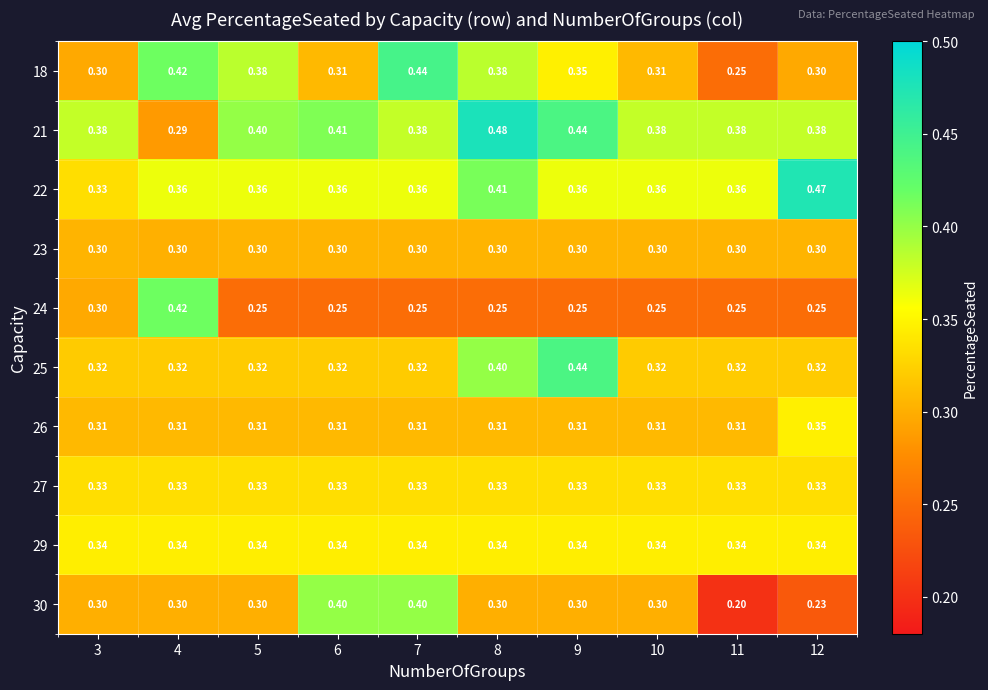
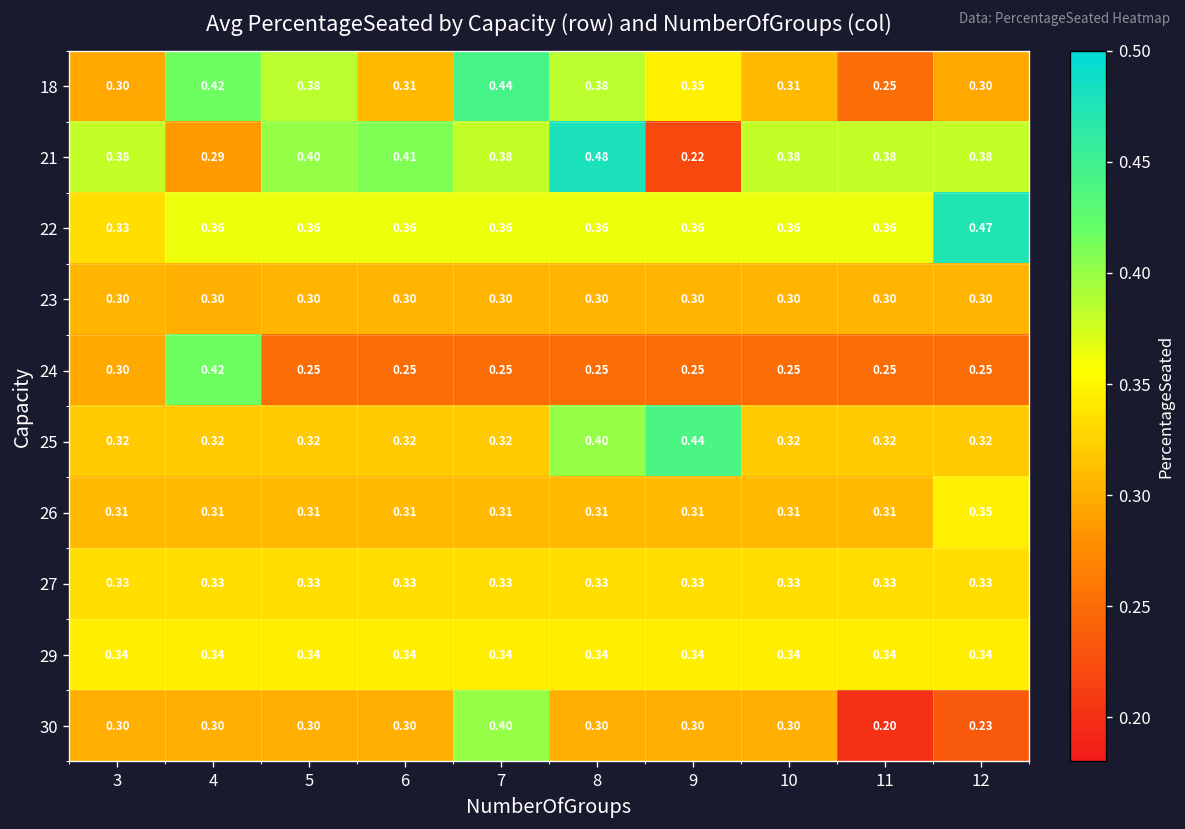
  {
    "18": {
      "3": 0.30,
      "4": 0.42,
      "5": 0.38,
      "6": 0.31,
      "7": 0.44,
      "8": 0.38,
      "9": 0.35,
      "10": 0.31,
      "11": 0.25,
      "12": 0.30
    },
    "21": {
      "3": 0.38,
      "4": 0.29,
      "5": 0.40,
      "6": 0.41,
      "7": 0.38,
      "8": 0.48,
-     "9": 0.44,
+     "9": 0.22,
      "10": 0.38,
      "11": 0.38,
      "12": 0.38
    },
    "22": {
      "3": 0.33,
      "4": 0.36,
      "5": 0.36,
      "6": 0.36,
      "7": 0.36,
-     "8": 0.41,
+     "8": 0.36,
      "9": 0.36,
      "10": 0.36,
      "11": 0.36,
      "12": 0.47
    },
    "23": {
      "3": 0.30,
      "4": 0.30,
      "5": 0.30,
      "6": 0.30,
      "7": 0.30,
      "8": 0.30,
      "9": 0.30,
      "10": 0.30,
      "11": 0.30,
      "12": 0.30
    },
    "24": {
      "3": 0.30,
      "4": 0.42,
      "5": 0.25,
      "6": 0.25,
      "7": 0.25,
      "8": 0.25,
      "9": 0.25,
      "10": 0.25,
      "11": 0.25,
      "12": 0.25
    },
    "25": {
      "3": 0.32,
      "4": 0.32,
      "5": 0.32,
      "6": 0.32,
      "7": 0.32,
      "8": 0.40,
      "9": 0.44,
      "10": 0.32,
      "11": 0.32,
      "12": 0.32
    },
    "26": {
      "3": 0.31,
      "4": 0.31,
      "5": 0.31,
      "6": 0.31,
      "7": 0.31,
      "8": 0.31,
      "9": 0.31,
      "10": 0.31,
      "11": 0.31,
      "12": 0.35
    },
    "27": {
      "3": 0.33,
      "4": 0.33,
      "5": 0.33,
      "6": 0.33,
      "7": 0.33,
      "8": 0.33,
      "9": 0.33,
      "10": 0.33,
      "11": 0.33,
      "12": 0.33
    },
    "29": {
      "3": 0.34,
      "4": 0.34,
      "5": 0.34,
      "6": 0.34,
      "7": 0.34,
      "8": 0.34,
      "9": 0.34,
      "10": 0.34,
      "11": 0.34,
      "12": 0.34
    },
    "30": {
      "3": 0.30,
      "4": 0.30,
      "5": 0.30,
-     "6": 0.40,
+     "6": 0.30,
      "7": 0.40,
      "8": 0.30,
      "9": 0.30,
      "10": 0.30,
      "11": 0.20,
      "12": 0.23
    }
  }
